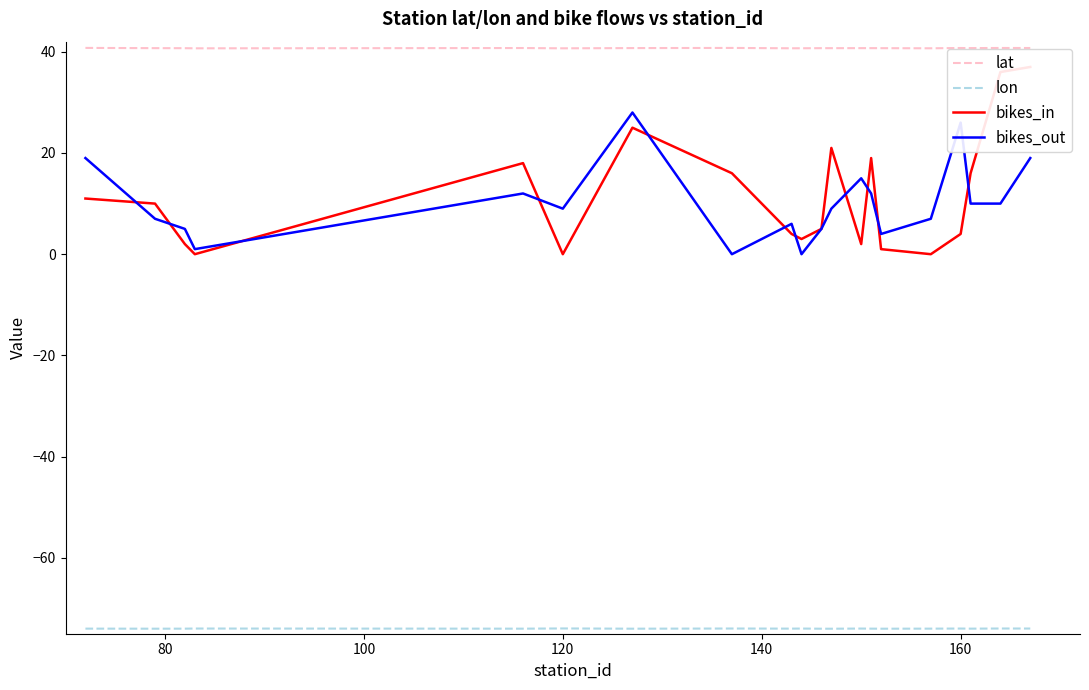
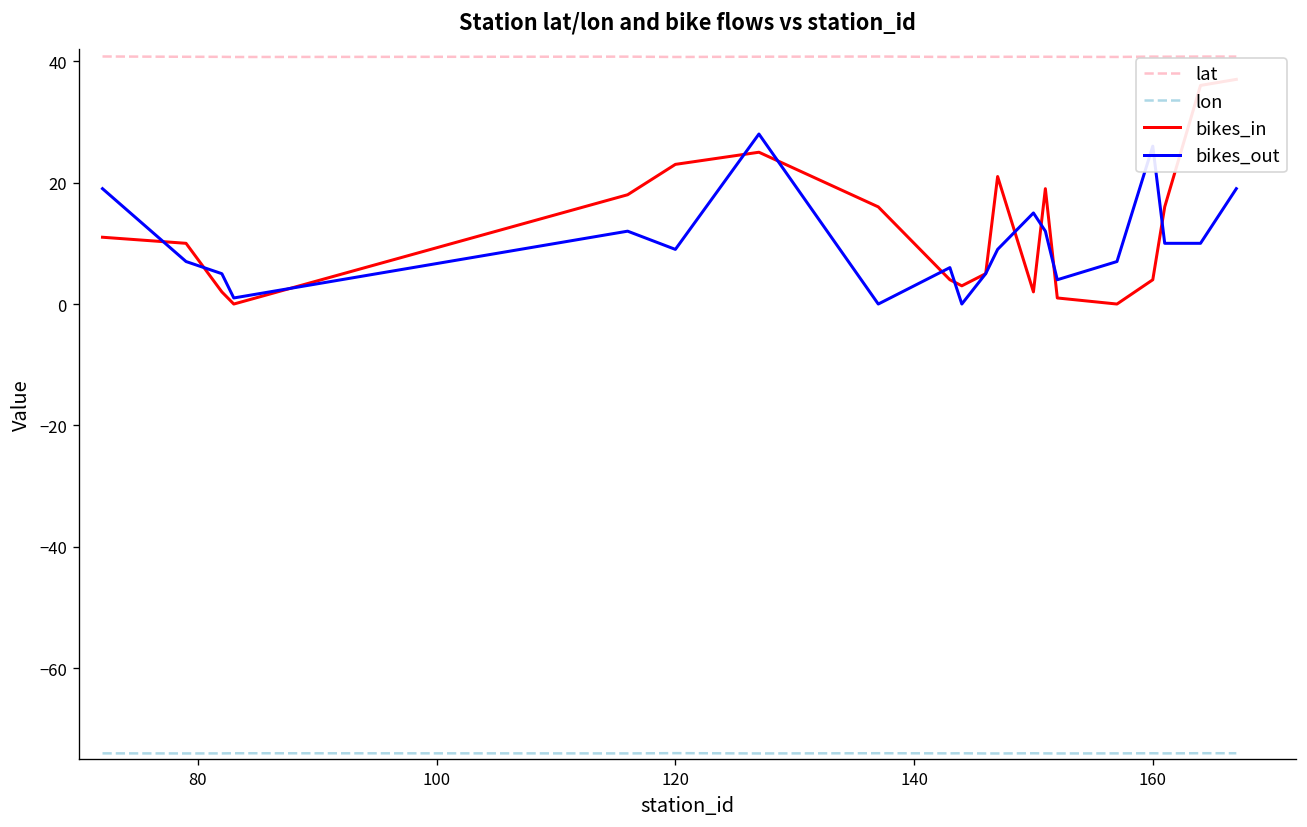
  {
    "lat": {
      "120": 41,
      "160": 41
    },
    "lon": {
      "120": -74,
      "160": -74
    },
    "bikes_in": {
-     "120": 0,
+     "120": 23,
      "160": 4
    },
    "bikes_out": {
      "120": 9
    }
  }
